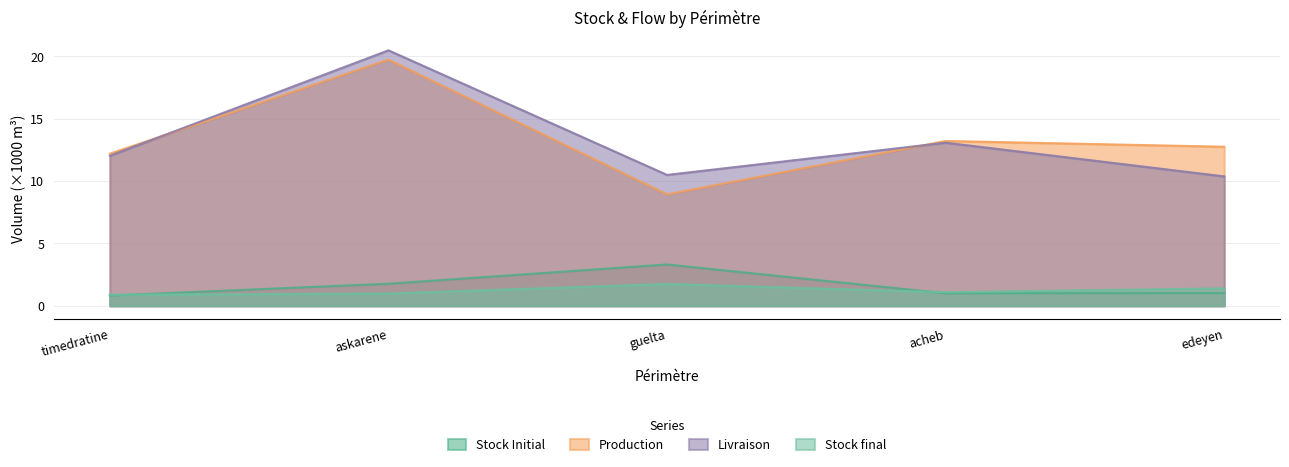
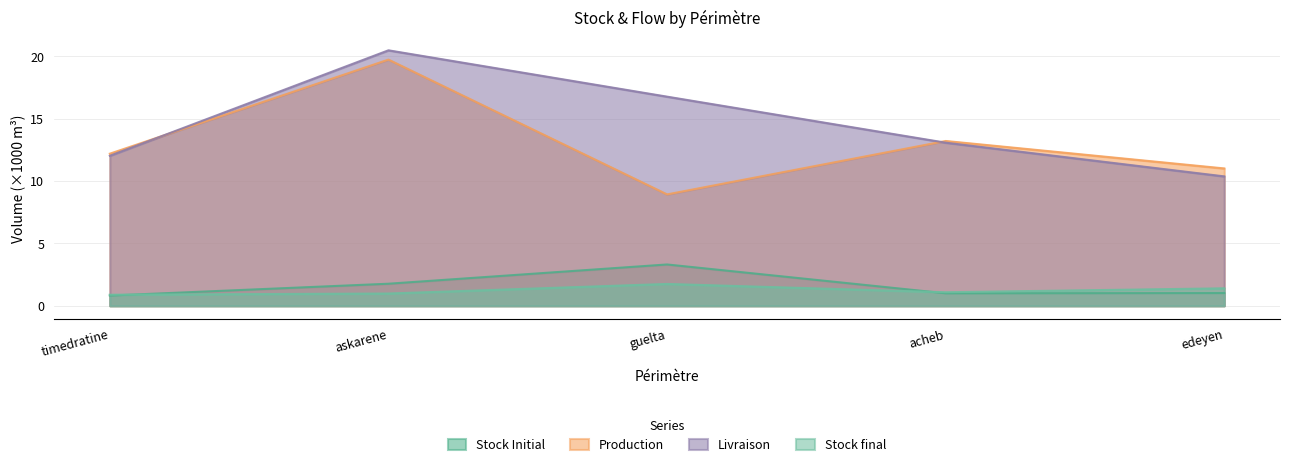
  {
    "Production": {
      "askarene": 19.7,
      "guelta": 8.9,
-     "edeyen": 12.7
+     "edeyen": 11.0
    },
    "Livraison": {
      "askarene": 20.5,
-     "guelta": 10.5,
+     "guelta": 16.8,
      "edeyen": 10.4
    }
  }
